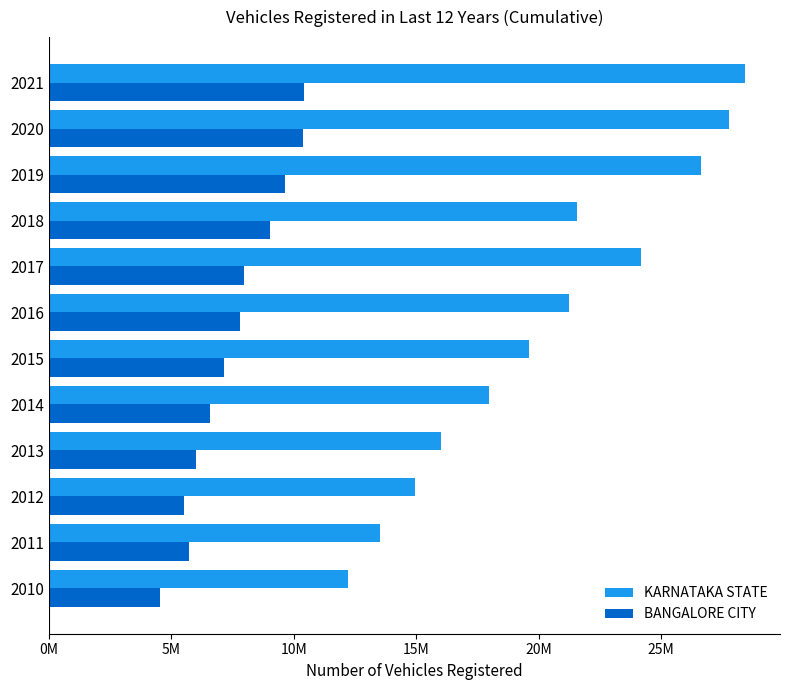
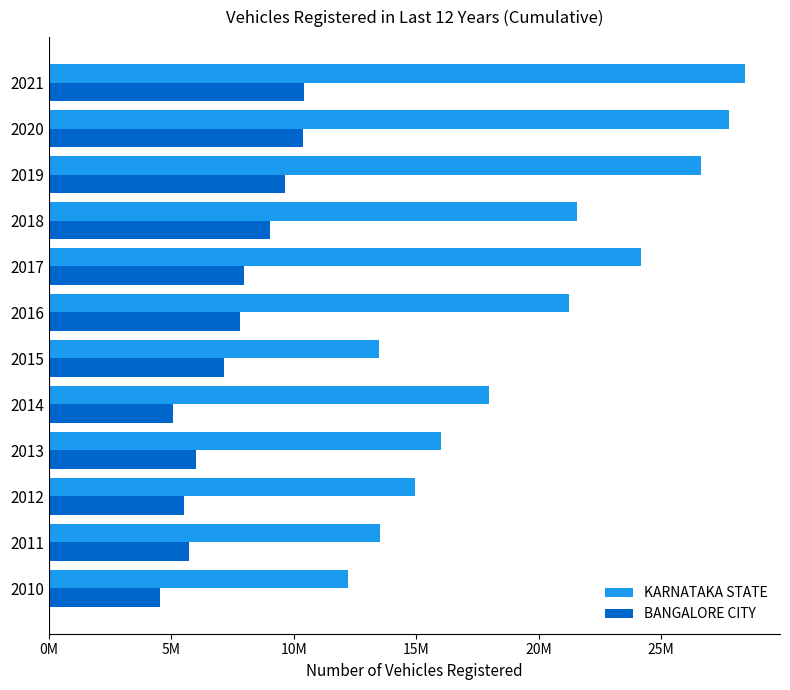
  {
    "KARNATAKA STATE": {
      "2021": 28400000,
      "2020": 27800000,
      "2019": 26600000,
      "2018": 21600000,
      "2017": 24200000,
      "2016": 21200000,
-     "2015": 19600000,
+     "2015": 13500000,
      "2014": 18000000,
      "2013": 16000000,
      "2012": 14900000,
      "2011": 13500000,
      "2010": 12200000
    },
    "BANGALORE CITY": {
      "2021": 10400000,
      "2020": 10400000,
      "2019": 9600000,
      "2018": 9000000,
      "2017": 8000000,
      "2016": 7800000,
      "2015": 7200000,
-     "2014": 6600000,
+     "2014": 5100000,
      "2013": 6000000,
      "2012": 5500000,
      "2011": 5700000,
      "2010": 4500000
    }
  }
